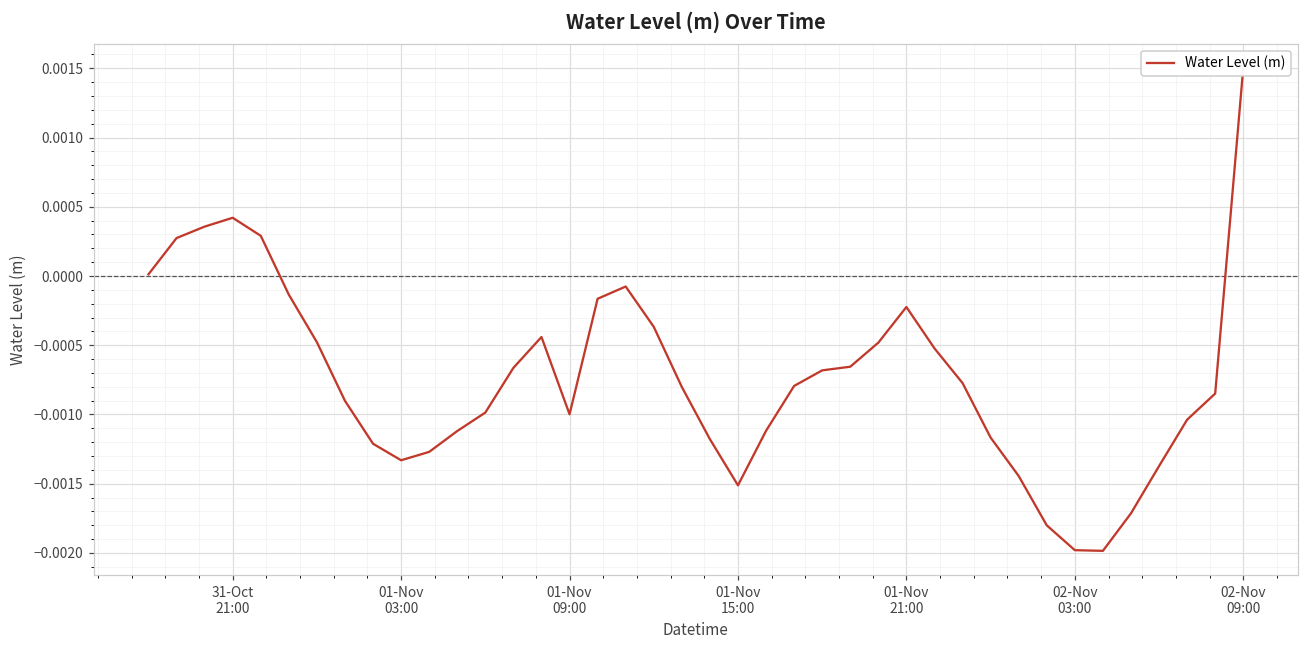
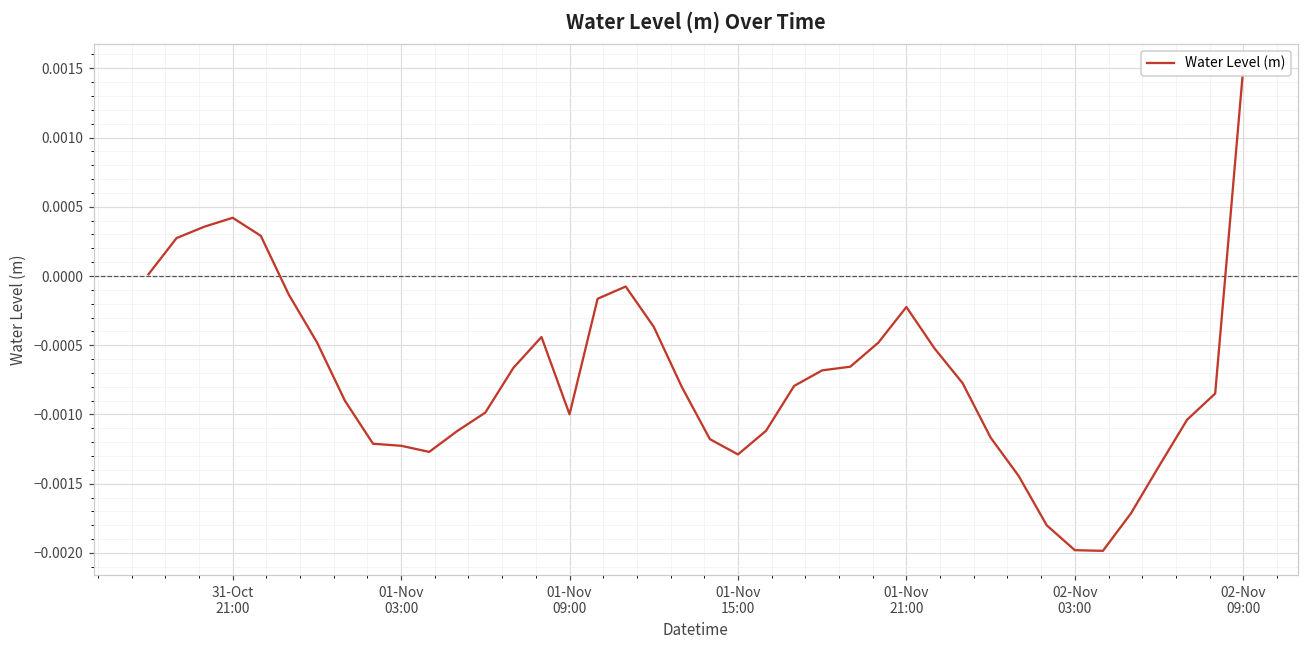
  {
    "31-Oct 21:00": 0.00042,
-   "01-Nov 03:00": -0.00133,
+   "01-Nov 03:00": -0.00123,
    "01-Nov 09:00": -0.00100,
-   "01-Nov 15:00": -0.00151,
+   "01-Nov 15:00": -0.00129,
    "01-Nov 21:00": -0.00022,
    "02-Nov 03:00": -0.00198
  }
